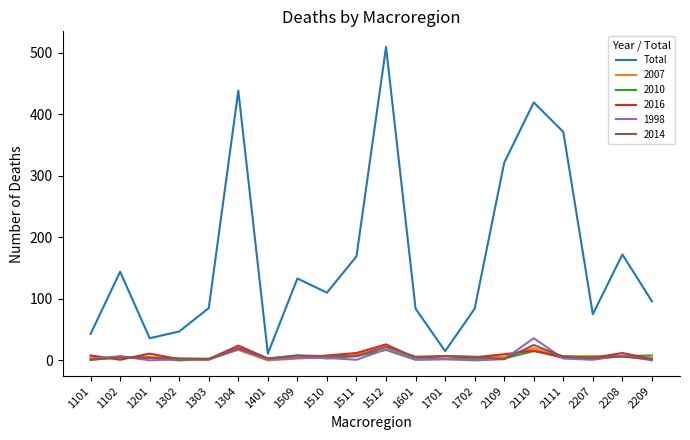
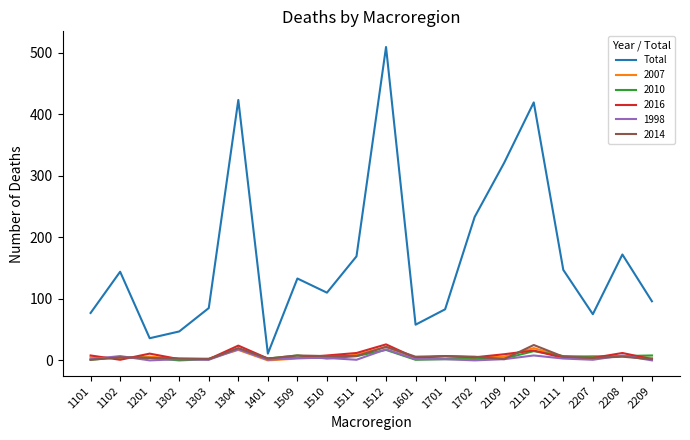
  {
    "Total": {
-     "1101": 40,
+     "1101": 80,
      "1102": 140,
      "1201": 40,
      "1302": 50,
      "1303": 90,
-     "1304": 440,
+     "1304": 420,
      "1401": 10,
      "1509": 130,
      "1510": 110,
      "1511": 170,
      "1512": 510,
-     "1601": 80,
-     "1701": 20,
-     "1702": 80,
+     "1601": 60,
+     "1701": 80,
+     "1702": 230,
      "2109": 320,
      "2110": 420,
-     "2111": 370,
+     "2111": 150,
      "2207": 80,
      "2208": 170,
      "2209": 100
    },
    "2016": {
      "1201": 10
    },
    "1998": {
      "1511": 0,
-     "2110": 40
+     "2110": 10
    },
    "2014": {
      "2110": 30
    }
  }
